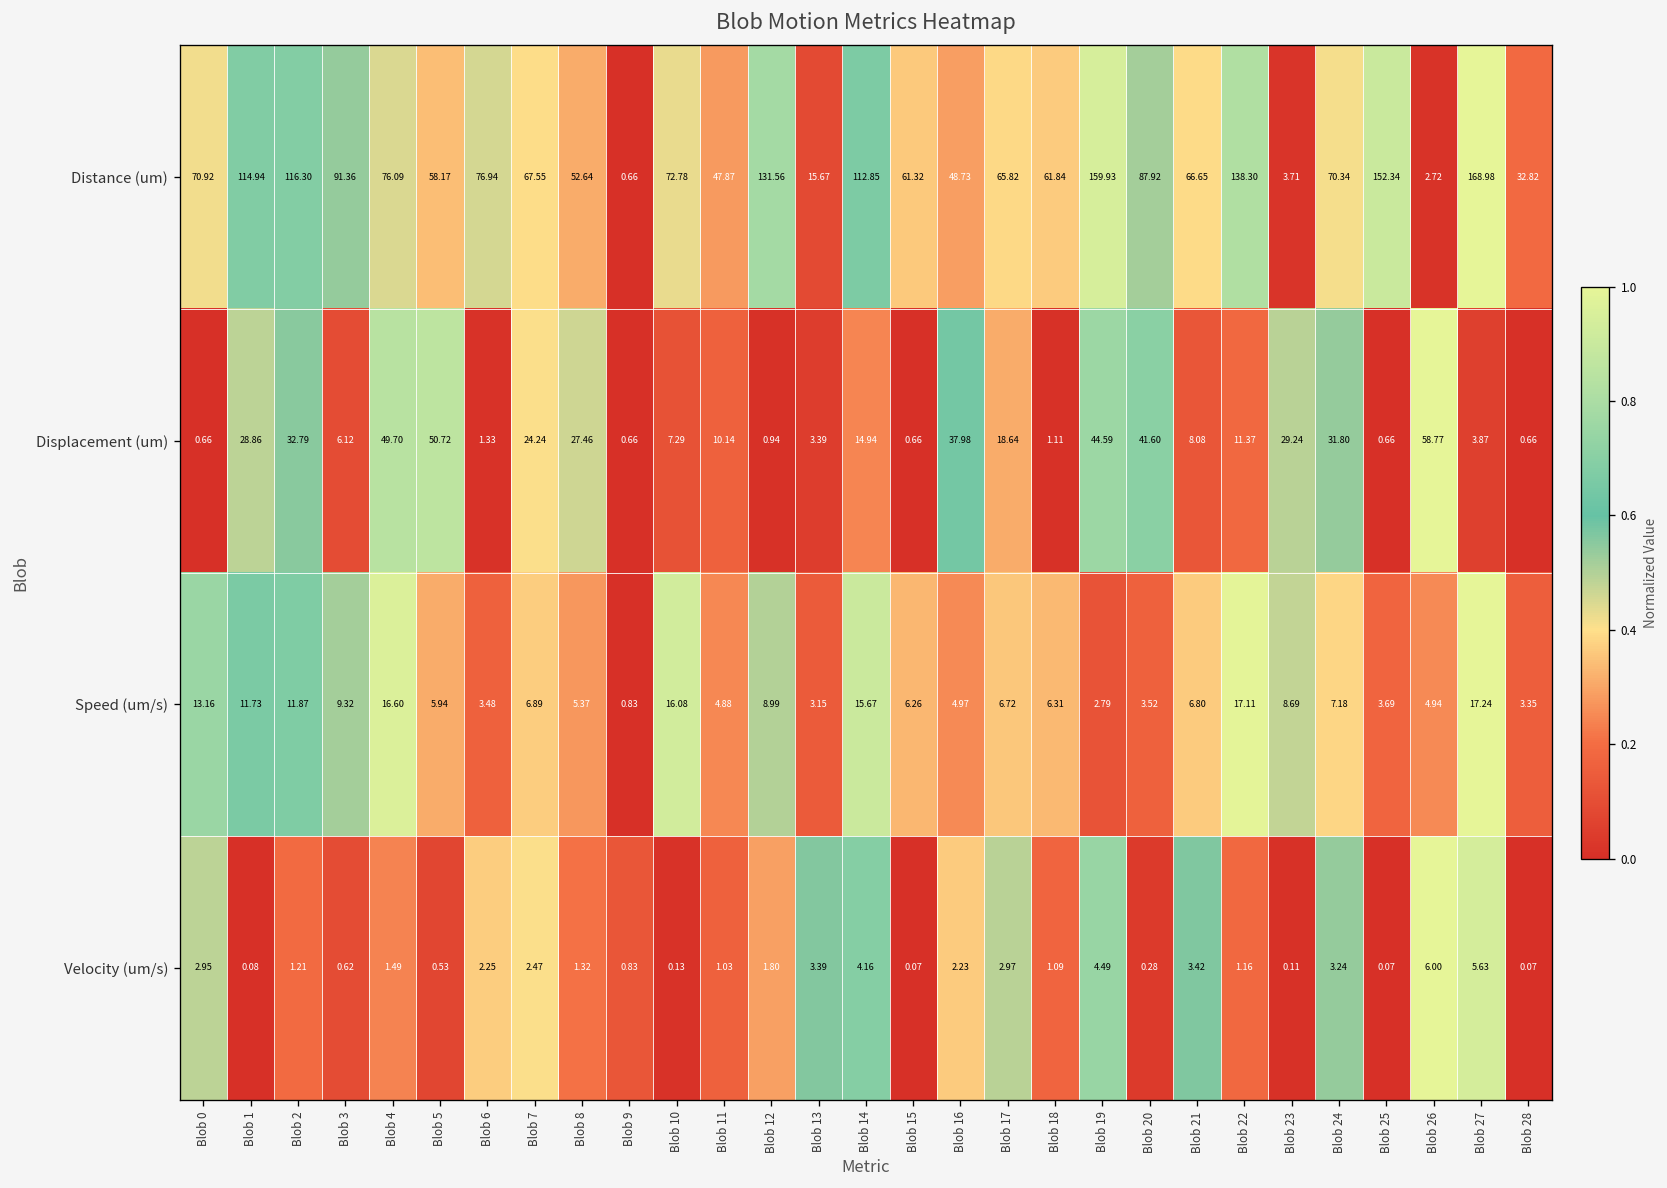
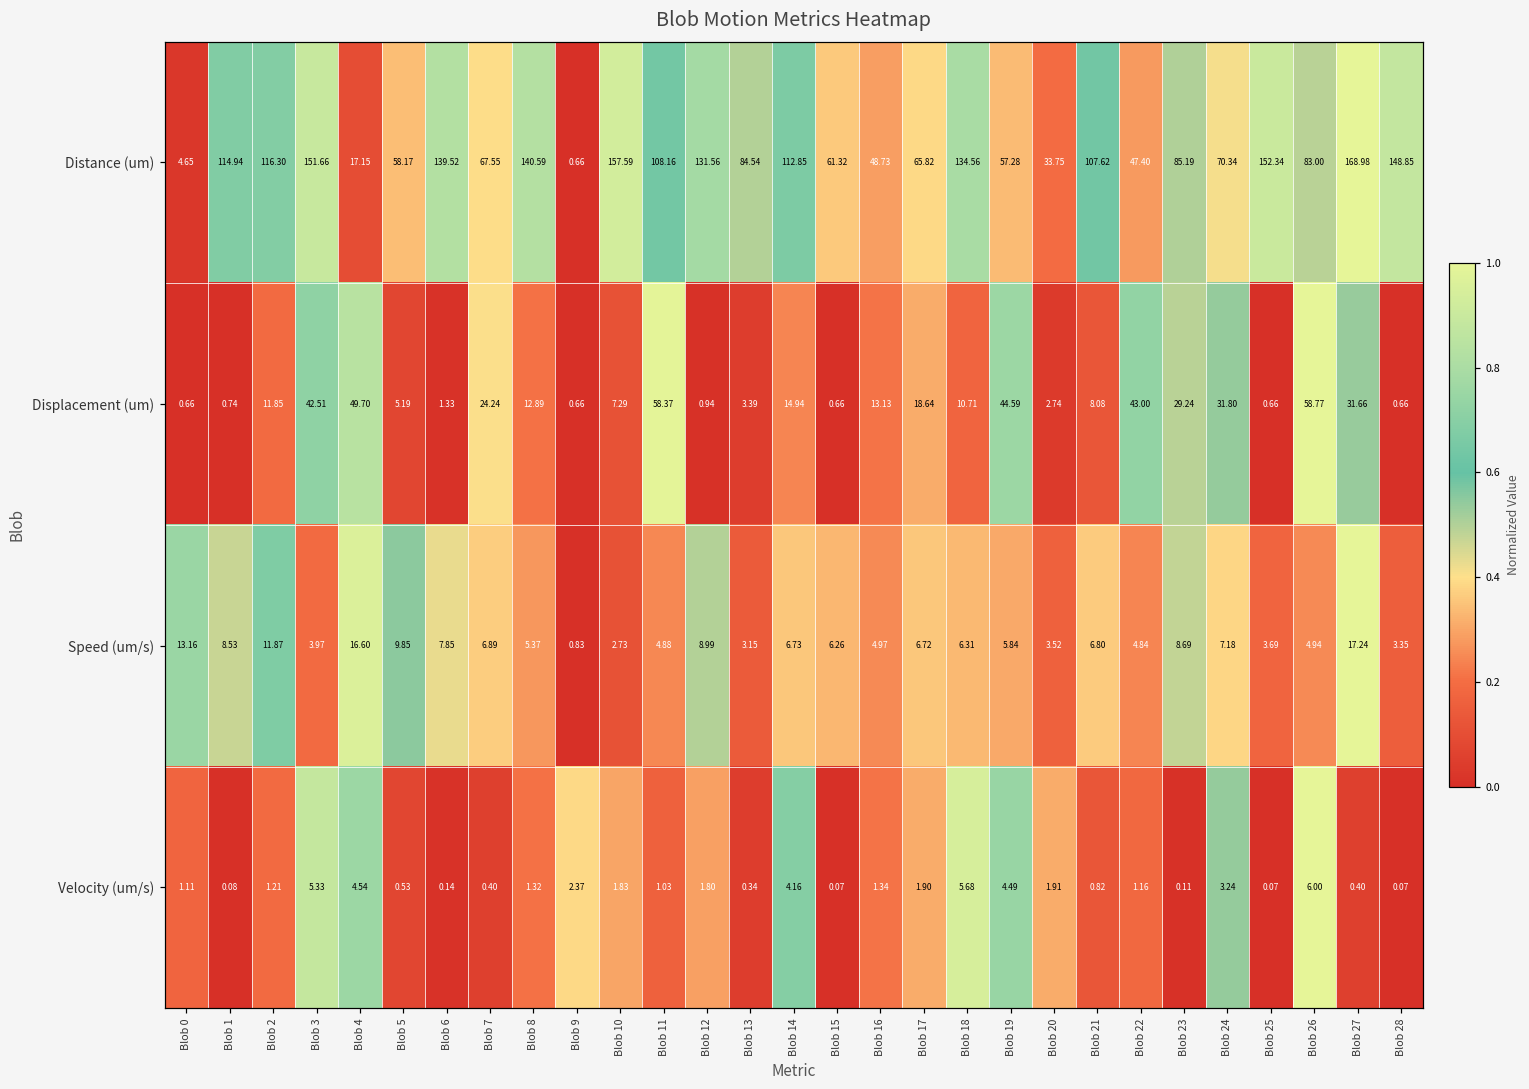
  {
    "Distance (um)": {
-     "Blob 0": 70.92,
+     "Blob 0": 4.65,
      "Blob 1": 114.94,
      "Blob 2": 116.30,
-     "Blob 3": 91.36,
-     "Blob 4": 76.09,
+     "Blob 3": 151.66,
+     "Blob 4": 17.15,
      "Blob 5": 58.17,
-     "Blob 6": 76.94,
+     "Blob 6": 139.52,
      "Blob 7": 67.55,
-     "Blob 8": 52.64,
+     "Blob 8": 140.59,
      "Blob 9": 0.66,
-     "Blob 10": 72.78,
-     "Blob 11": 47.87,
+     "Blob 10": 157.59,
+     "Blob 11": 108.16,
      "Blob 12": 131.56,
-     "Blob 13": 15.67,
+     "Blob 13": 84.54,
      "Blob 14": 112.85,
      "Blob 15": 61.32,
      "Blob 16": 48.73,
      "Blob 17": 65.82,
-     "Blob 18": 61.84,
-     "Blob 19": 159.93,
-     "Blob 20": 87.92,
-     "Blob 21": 66.65,
-     "Blob 22": 138.30,
-     "Blob 23": 3.71,
+     "Blob 18": 134.56,
+     "Blob 19": 57.28,
+     "Blob 20": 33.75,
+     "Blob 21": 107.62,
+     "Blob 22": 47.40,
+     "Blob 23": 85.19,
      "Blob 24": 70.34,
      "Blob 25": 152.34,
-     "Blob 26": 2.72,
+     "Blob 26": 83.00,
      "Blob 27": 168.98,
-     "Blob 28": 32.82
+     "Blob 28": 148.85
    },
    "Displacement (um)": {
      "Blob 0": 0.66,
-     "Blob 1": 28.86,
-     "Blob 2": 32.79,
-     "Blob 3": 6.12,
+     "Blob 1": 0.74,
+     "Blob 2": 11.85,
+     "Blob 3": 42.51,
      "Blob 4": 49.70,
-     "Blob 5": 50.72,
+     "Blob 5": 5.19,
      "Blob 6": 1.33,
      "Blob 7": 24.24,
-     "Blob 8": 27.46,
+     "Blob 8": 12.89,
      "Blob 9": 0.66,
      "Blob 10": 7.29,
-     "Blob 11": 10.14,
+     "Blob 11": 58.37,
      "Blob 12": 0.94,
      "Blob 13": 3.39,
      "Blob 14": 14.94,
      "Blob 15": 0.66,
-     "Blob 16": 37.98,
+     "Blob 16": 13.13,
      "Blob 17": 18.64,
-     "Blob 18": 1.11,
+     "Blob 18": 10.71,
      "Blob 19": 44.59,
-     "Blob 20": 41.60,
+     "Blob 20": 2.74,
      "Blob 21": 8.08,
-     "Blob 22": 11.37,
+     "Blob 22": 43.00,
      "Blob 23": 29.24,
      "Blob 24": 31.80,
      "Blob 25": 0.66,
      "Blob 26": 58.77,
-     "Blob 27": 3.87,
+     "Blob 27": 31.66,
      "Blob 28": 0.66
    },
    "Speed (um/s)": {
      "Blob 0": 13.16,
-     "Blob 1": 11.73,
+     "Blob 1": 8.53,
      "Blob 2": 11.87,
-     "Blob 3": 9.32,
+     "Blob 3": 3.97,
      "Blob 4": 16.60,
-     "Blob 5": 5.94,
-     "Blob 6": 3.48,
+     "Blob 5": 9.85,
+     "Blob 6": 7.85,
      "Blob 7": 6.89,
      "Blob 8": 5.37,
      "Blob 9": 0.83,
-     "Blob 10": 16.08,
+     "Blob 10": 2.73,
      "Blob 11": 4.88,
      "Blob 12": 8.99,
      "Blob 13": 3.15,
-     "Blob 14": 15.67,
+     "Blob 14": 6.73,
      "Blob 15": 6.26,
      "Blob 16": 4.97,
      "Blob 17": 6.72,
      "Blob 18": 6.31,
-     "Blob 19": 2.79,
+     "Blob 19": 5.84,
      "Blob 20": 3.52,
      "Blob 21": 6.80,
-     "Blob 22": 17.11,
+     "Blob 22": 4.84,
      "Blob 23": 8.69,
      "Blob 24": 7.18,
      "Blob 25": 3.69,
      "Blob 26": 4.94,
      "Blob 27": 17.24,
      "Blob 28": 3.35
    },
    "Velocity (um/s)": {
-     "Blob 0": 2.95,
+     "Blob 0": 1.11,
      "Blob 1": 0.08,
      "Blob 2": 1.21,
-     "Blob 3": 0.62,
-     "Blob 4": 1.49,
+     "Blob 3": 5.33,
+     "Blob 4": 4.54,
      "Blob 5": 0.53,
-     "Blob 6": 2.25,
-     "Blob 7": 2.47,
+     "Blob 6": 0.14,
+     "Blob 7": 0.40,
      "Blob 8": 1.32,
-     "Blob 9": 0.83,
-     "Blob 10": 0.13,
+     "Blob 9": 2.37,
+     "Blob 10": 1.83,
      "Blob 11": 1.03,
      "Blob 12": 1.80,
-     "Blob 13": 3.39,
+     "Blob 13": 0.34,
      "Blob 14": 4.16,
      "Blob 15": 0.07,
-     "Blob 16": 2.23,
-     "Blob 17": 2.97,
-     "Blob 18": 1.09,
+     "Blob 16": 1.34,
+     "Blob 17": 1.90,
+     "Blob 18": 5.68,
      "Blob 19": 4.49,
-     "Blob 20": 0.28,
-     "Blob 21": 3.42,
+     "Blob 20": 1.91,
+     "Blob 21": 0.82,
      "Blob 22": 1.16,
      "Blob 23": 0.11,
      "Blob 24": 3.24,
      "Blob 25": 0.07,
      "Blob 26": 6.00,
-     "Blob 27": 5.63,
+     "Blob 27": 0.40,
      "Blob 28": 0.07
    }
  }
